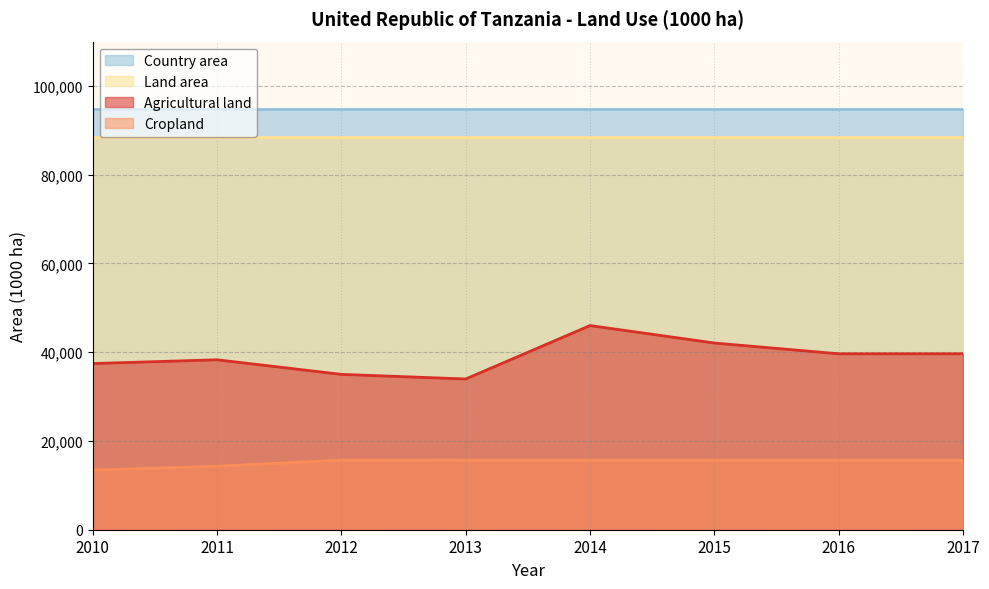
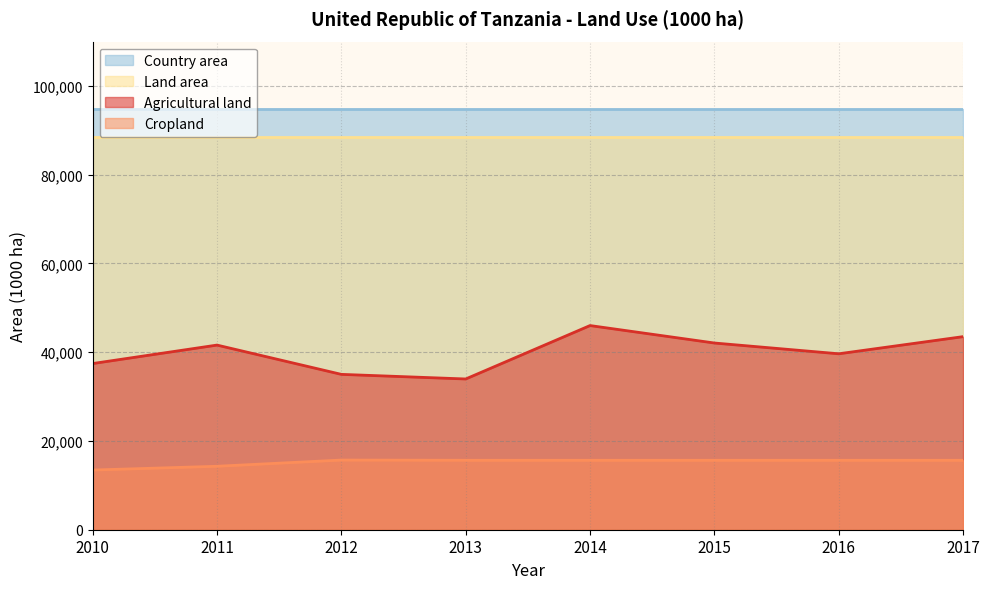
  {
    "Country area": {
      "2010": "95,000",
      "2012": "95,000",
      "2013": "95,000",
      "2014": "95,000",
      "2015": "95,000",
      "2016": "95,000",
      "2017": "95,000"
    },
    "Land area": {
      "2010": "89,000",
      "2011": "89,000",
      "2012": "89,000",
      "2013": "89,000",
      "2014": "89,000",
      "2015": "89,000",
      "2016": "89,000",
      "2017": "89,000"
    },
    "Agricultural land": {
      "2010": "37,000",
-     "2011": "38,000",
+     "2011": "42,000",
      "2012": "35,000",
      "2013": "34,000",
      "2014": "46,000",
      "2015": "42,000",
      "2016": "40,000",
-     "2017": "40,000"
+     "2017": "44,000"
    },
    "Cropland": {
      "2010": "13,000",
      "2011": "14,000",
      "2012": "16,000",
      "2013": "16,000",
      "2014": "16,000",
      "2015": "16,000",
      "2016": "16,000",
      "2017": "16,000"
    }
  }
